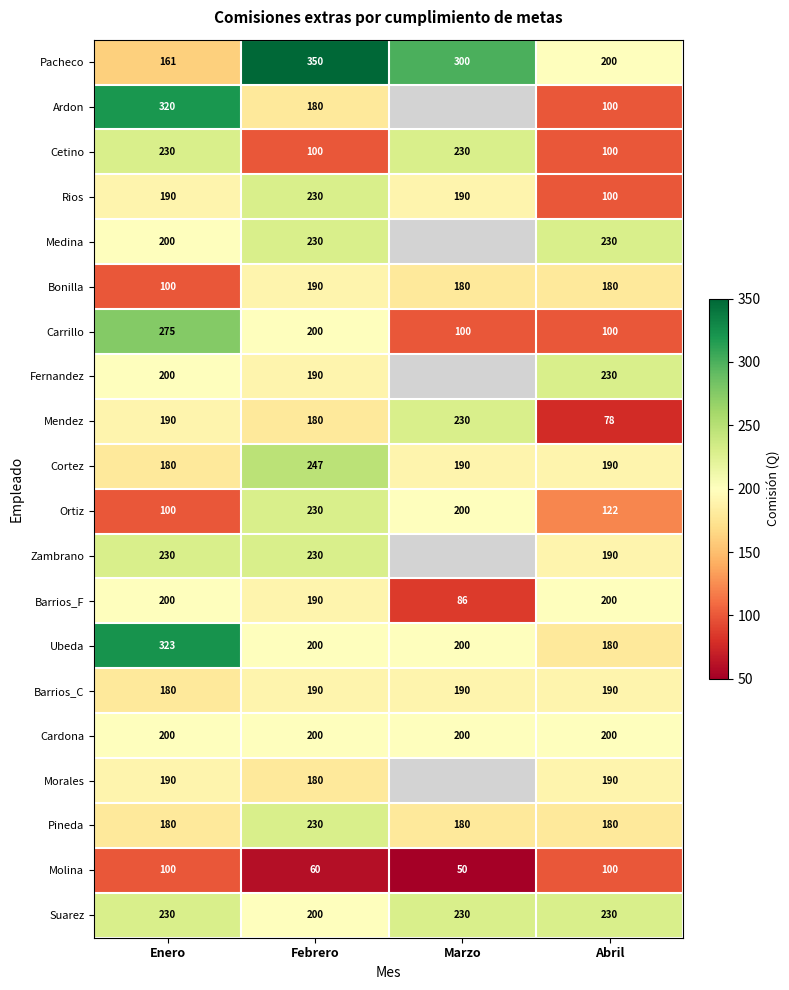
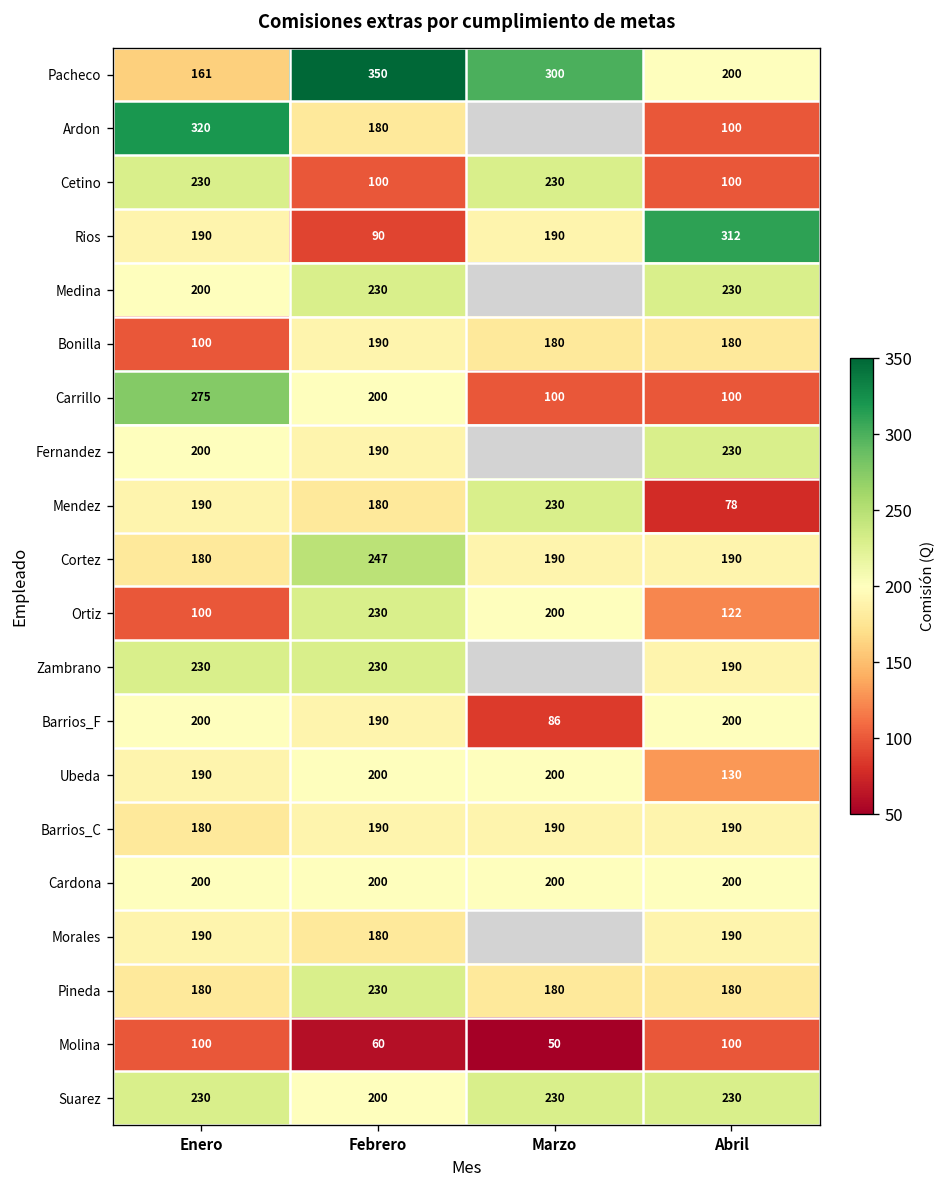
  {
    "Pacheco": {
      "Enero": 161,
      "Febrero": 350,
      "Marzo": 300,
      "Abril": 200
    },
    "Ardon": {
      "Enero": 320,
      "Febrero": 180,
      "Abril": 100
    },
    "Cetino": {
      "Enero": 230,
      "Febrero": 100,
      "Marzo": 230,
      "Abril": 100
    },
    "Rios": {
      "Enero": 190,
-     "Febrero": 230,
+     "Febrero": 90,
      "Marzo": 190,
-     "Abril": 100
+     "Abril": 312
    },
    "Medina": {
      "Enero": 200,
      "Febrero": 230,
      "Abril": 230
    },
    "Bonilla": {
      "Enero": 100,
      "Febrero": 190,
      "Marzo": 180,
      "Abril": 180
    },
    "Carrillo": {
      "Enero": 275,
      "Febrero": 200,
      "Marzo": 100,
      "Abril": 100
    },
    "Fernandez": {
      "Enero": 200,
      "Febrero": 190,
      "Abril": 230
    },
    "Mendez": {
      "Enero": 190,
      "Febrero": 180,
      "Marzo": 230,
      "Abril": 78
    },
    "Cortez": {
      "Enero": 180,
      "Febrero": 247,
      "Marzo": 190,
      "Abril": 190
    },
    "Ortiz": {
      "Enero": 100,
      "Febrero": 230,
      "Marzo": 200,
      "Abril": 122
    },
    "Zambrano": {
      "Enero": 230,
      "Febrero": 230,
      "Abril": 190
    },
    "Barrios_F": {
      "Enero": 200,
      "Febrero": 190,
      "Marzo": 86,
      "Abril": 200
    },
    "Ubeda": {
-     "Enero": 323,
+     "Enero": 190,
      "Febrero": 200,
      "Marzo": 200,
-     "Abril": 180
+     "Abril": 130
    },
    "Barrios_C": {
      "Enero": 180,
      "Febrero": 190,
      "Marzo": 190,
      "Abril": 190
    },
    "Cardona": {
      "Enero": 200,
      "Febrero": 200,
      "Marzo": 200,
      "Abril": 200
    },
    "Morales": {
      "Enero": 190,
      "Febrero": 180,
      "Abril": 190
    },
    "Pineda": {
      "Enero": 180,
      "Febrero": 230,
      "Marzo": 180,
      "Abril": 180
    },
    "Molina": {
      "Enero": 100,
      "Febrero": 60,
      "Marzo": 50,
      "Abril": 100
    },
    "Suarez": {
      "Enero": 230,
      "Febrero": 200,
      "Marzo": 230,
      "Abril": 230
    }
  }
